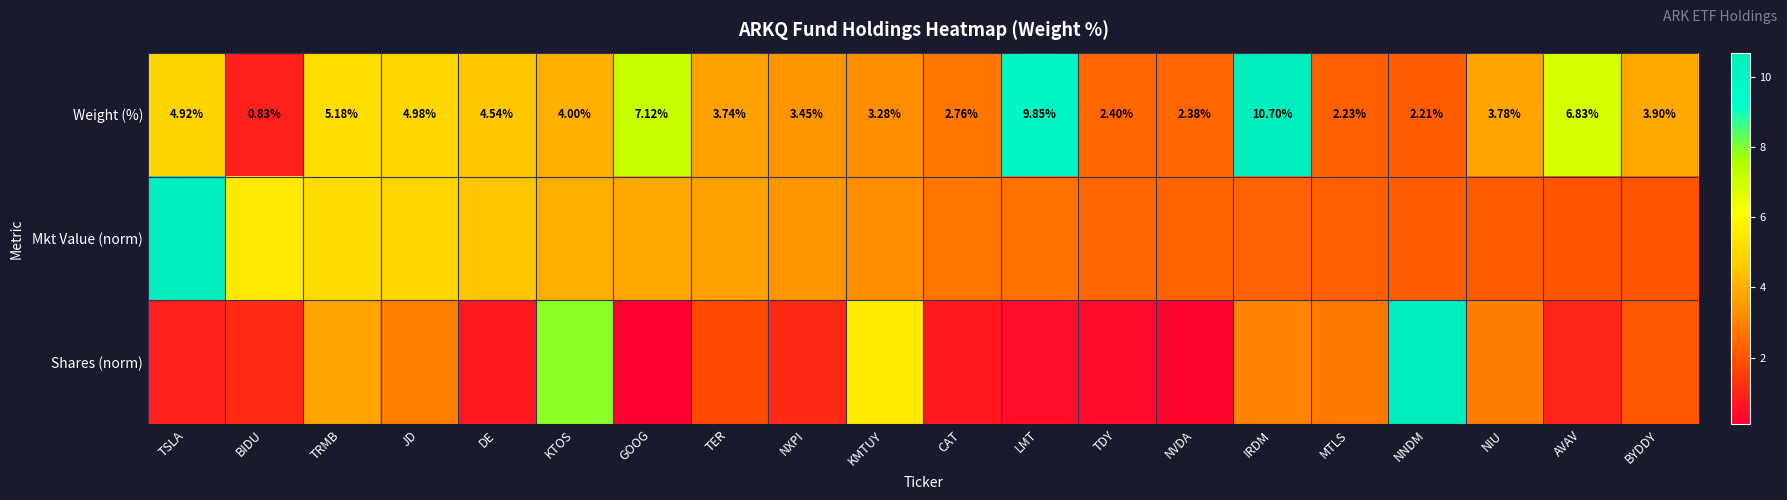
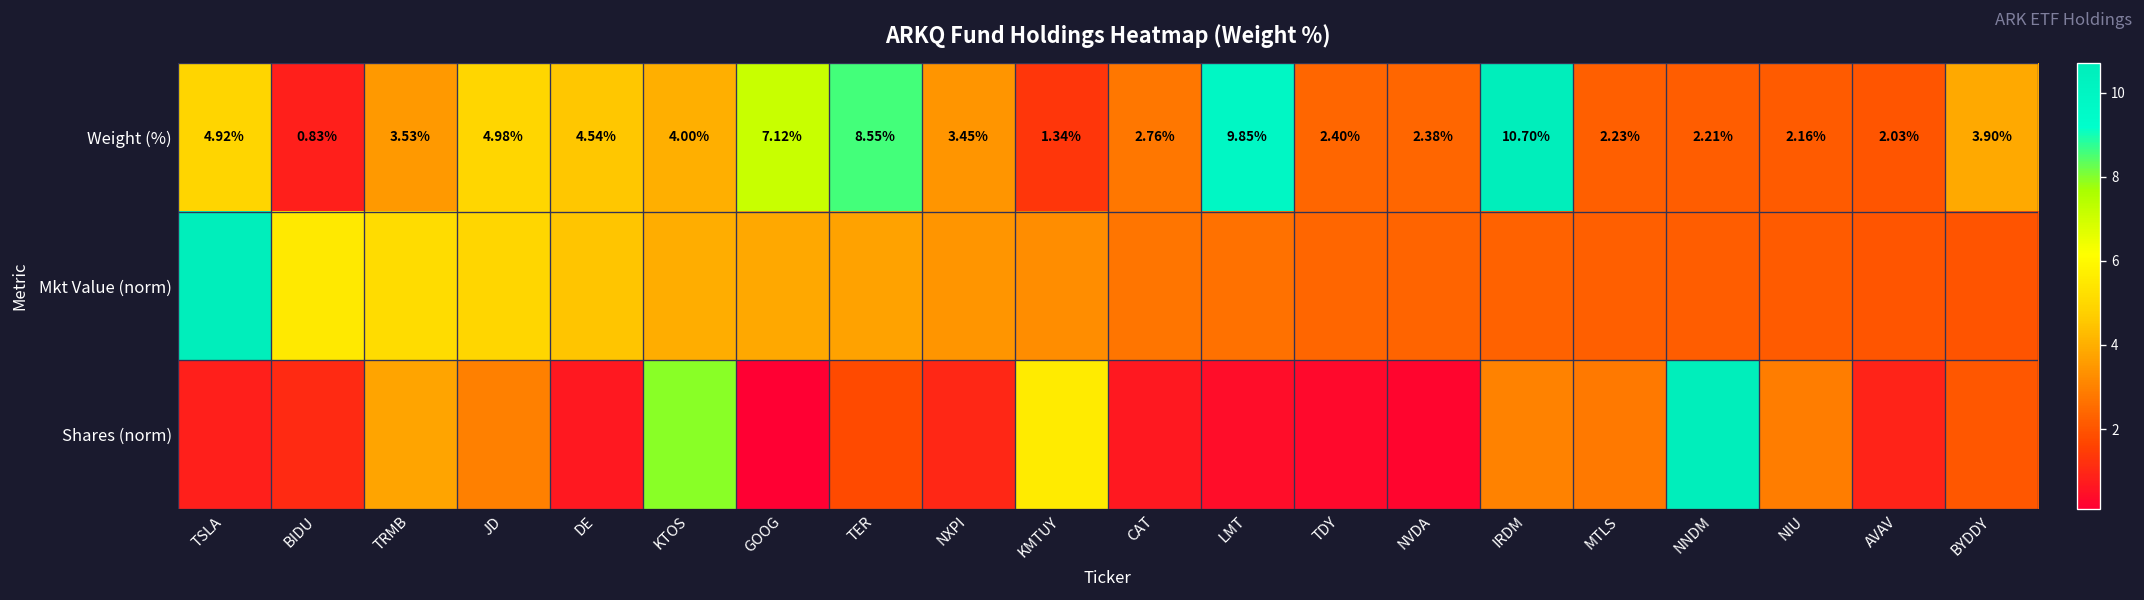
  {
    "Weight (%)": {
      "TSLA": "4.92%",
      "BIDU": "0.83%",
-     "TRMB": "5.18%",
+     "TRMB": "3.53%",
      "JD": "4.98%",
      "DE": "4.54%",
      "KTOS": "4.00%",
      "GOOG": "7.12%",
-     "TER": "3.74%",
+     "TER": "8.55%",
      "NXPI": "3.45%",
-     "KMTUY": "3.28%",
+     "KMTUY": "1.34%",
      "CAT": "2.76%",
      "LMT": "9.85%",
      "TDY": "2.40%",
      "NVDA": "2.38%",
      "IRDM": "10.70%",
      "MTLS": "2.23%",
      "NNDM": "2.21%",
-     "NIU": "3.78%",
-     "AVAV": "6.83%",
+     "NIU": "2.16%",
+     "AVAV": "2.03%",
      "BYDDY": "3.90%"
    }
  }
